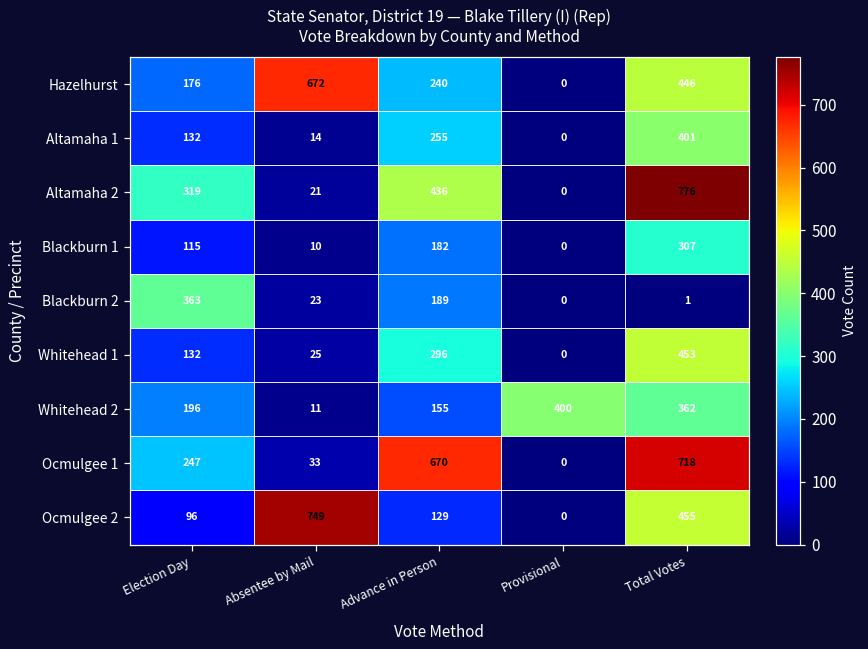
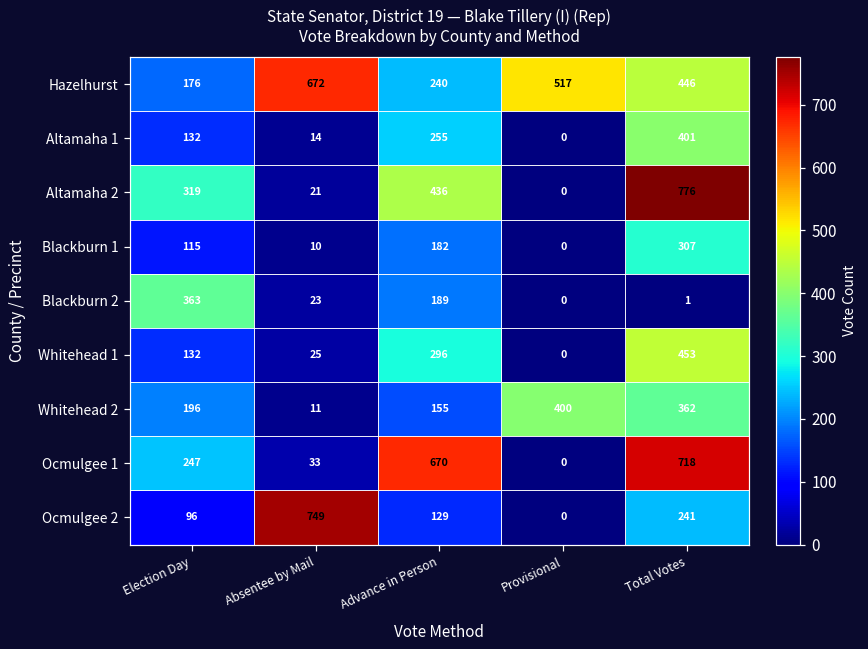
  {
    "Hazelhurst": {
      "Election Day": 176,
      "Absentee by Mail": 672,
      "Advance in Person": 240,
-     "Provisional": 0,
+     "Provisional": 517,
      "Total Votes": 446
    },
    "Altamaha 1": {
      "Election Day": 132,
      "Absentee by Mail": 14,
      "Advance in Person": 255,
      "Provisional": 0,
      "Total Votes": 401
    },
    "Altamaha 2": {
      "Election Day": 319,
      "Absentee by Mail": 21,
      "Advance in Person": 436,
      "Provisional": 0,
      "Total Votes": 776
    },
    "Blackburn 1": {
      "Election Day": 115,
      "Absentee by Mail": 10,
      "Advance in Person": 182,
      "Provisional": 0,
      "Total Votes": 307
    },
    "Blackburn 2": {
      "Election Day": 363,
      "Absentee by Mail": 23,
      "Advance in Person": 189,
      "Provisional": 0,
      "Total Votes": 1
    },
    "Whitehead 1": {
      "Election Day": 132,
      "Absentee by Mail": 25,
      "Advance in Person": 296,
      "Provisional": 0,
      "Total Votes": 453
    },
    "Whitehead 2": {
      "Election Day": 196,
      "Absentee by Mail": 11,
      "Advance in Person": 155,
      "Provisional": 400,
      "Total Votes": 362
    },
    "Ocmulgee 1": {
      "Election Day": 247,
      "Absentee by Mail": 33,
      "Advance in Person": 670,
      "Provisional": 0,
      "Total Votes": 718
    },
    "Ocmulgee 2": {
      "Election Day": 96,
      "Absentee by Mail": 749,
      "Advance in Person": 129,
      "Provisional": 0,
-     "Total Votes": 455
+     "Total Votes": 241
    }
  }
